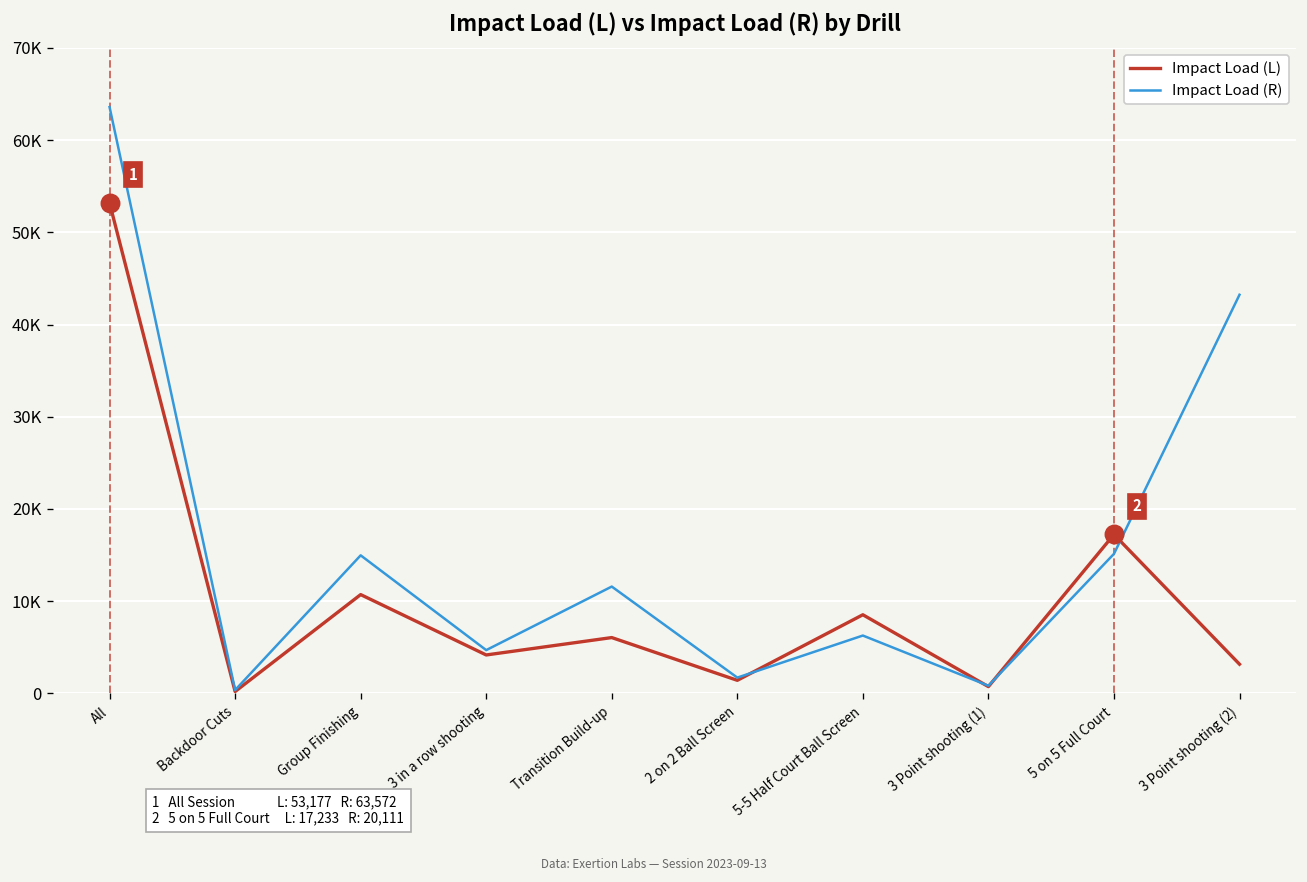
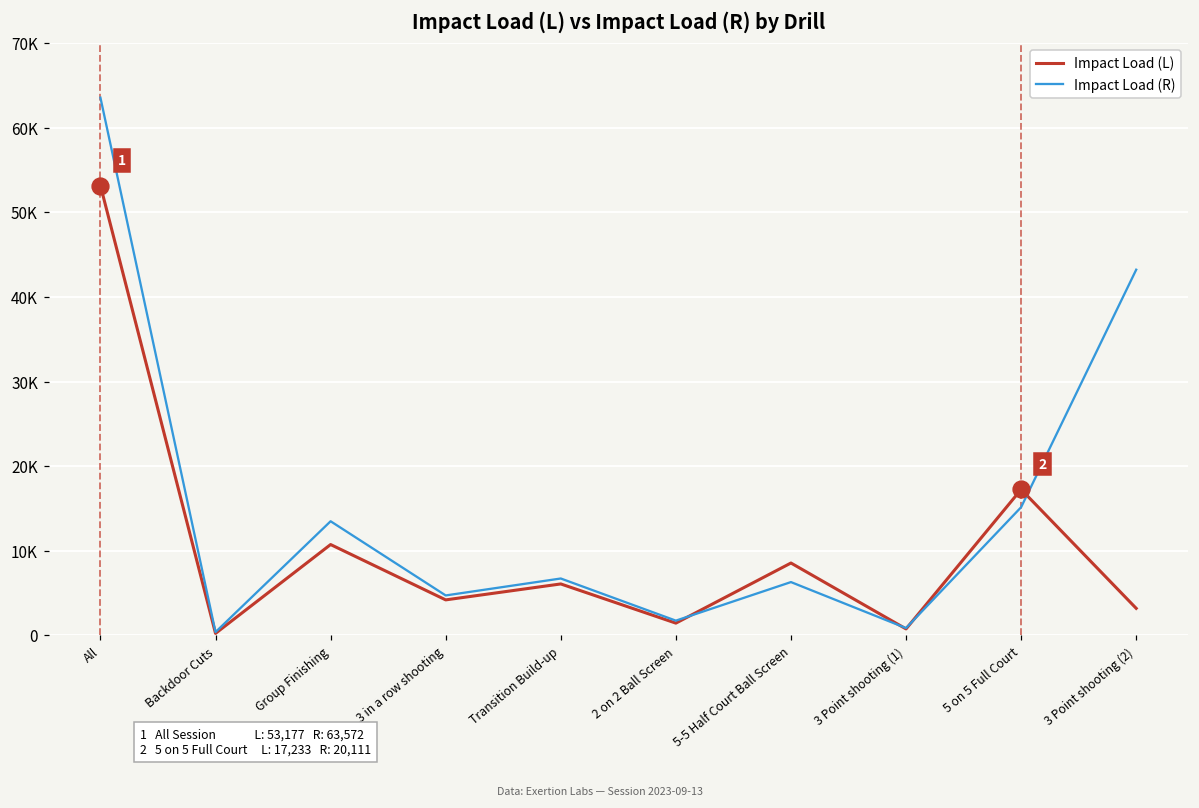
  {
    "Impact Load (R)": {
      "All": 64000,
-     "Group Finishing": 15000,
+     "Group Finishing": 13000,
      "3 in a row shooting": 5000,
-     "Transition Build-up": 12000,
+     "Transition Build-up": 7000,
      "5-5 Half Court Ball Screen": 6000,
      "5 on 5 Full Court": 15000,
      "3 Point shooting (2)": 43000
    }
  }
